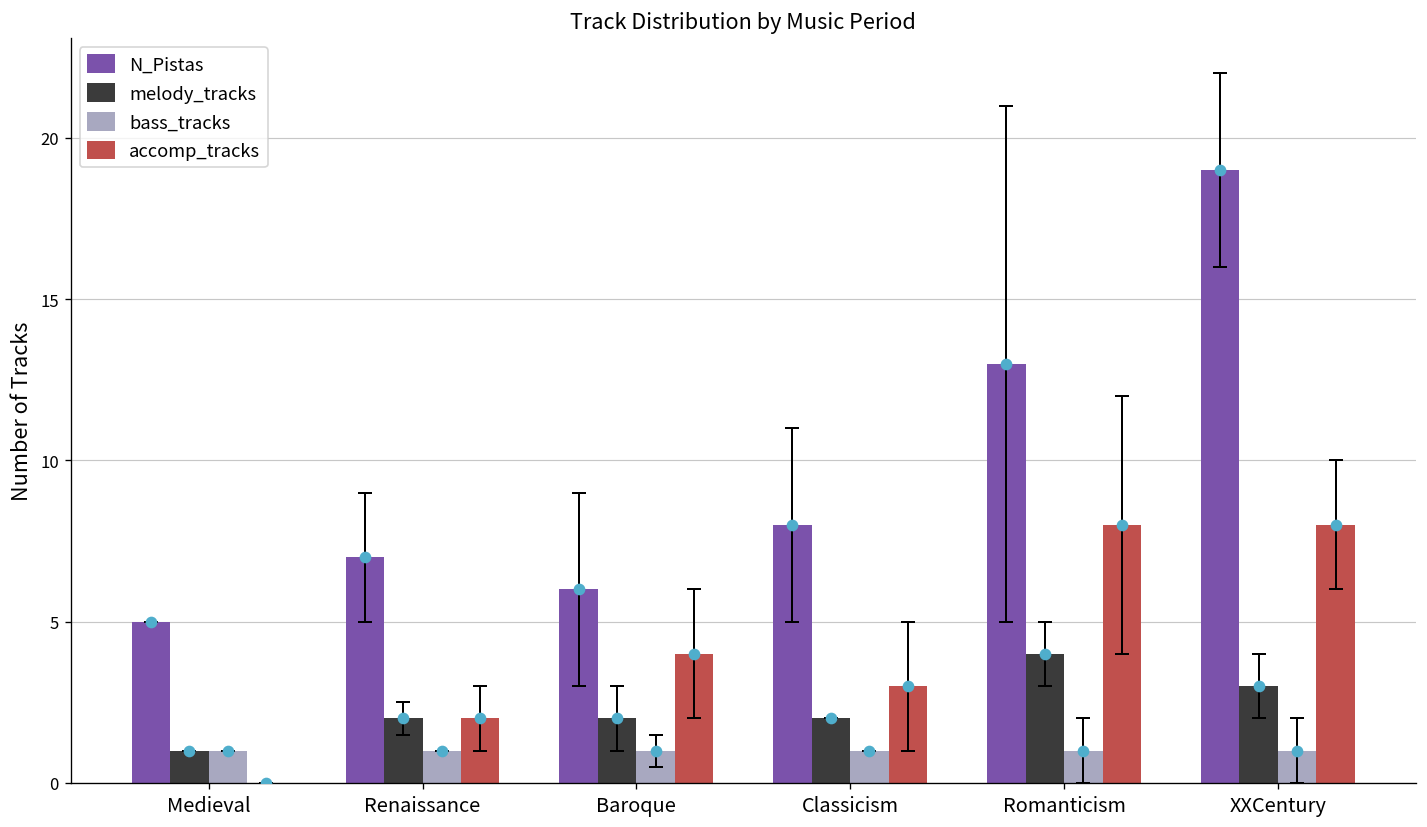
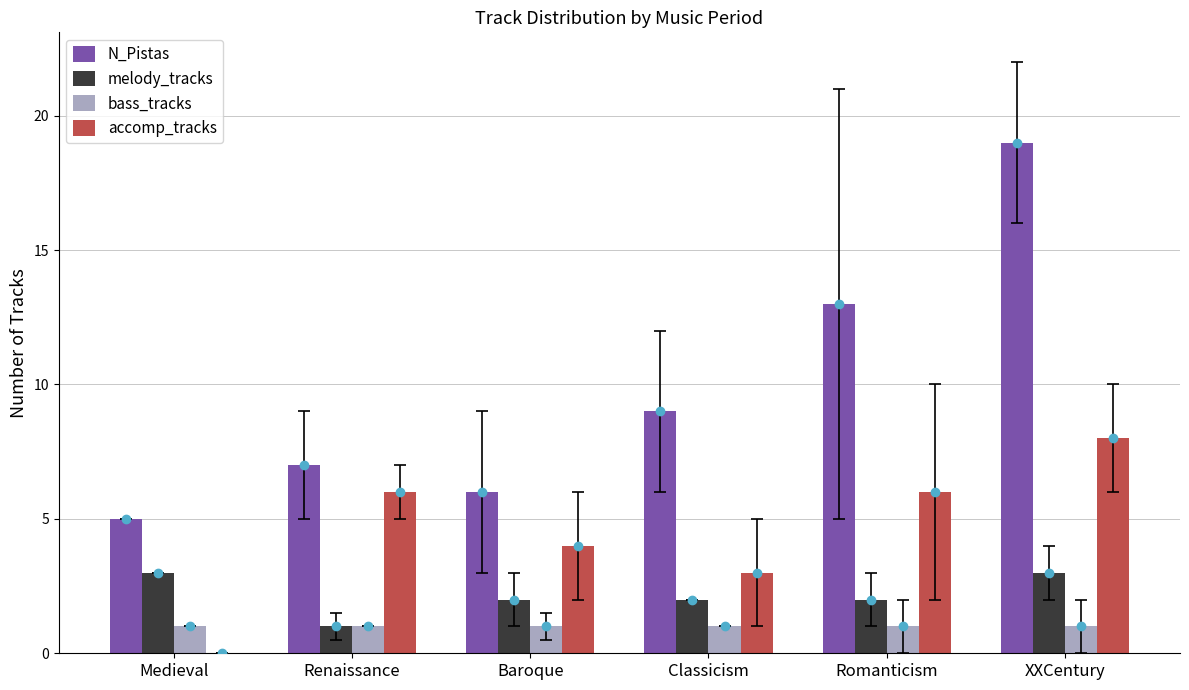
  {
    "N_Pistas": {
      "Medieval": 5,
      "Renaissance": 7,
      "Baroque": 6,
-     "Classicism": 8,
+     "Classicism": 9,
      "Romanticism": 13,
      "XXCentury": 19
    },
    "melody_tracks": {
-     "Medieval": 1,
-     "Renaissance": 2,
+     "Medieval": 3,
+     "Renaissance": 1,
      "Baroque": 2,
      "Classicism": 2,
-     "Romanticism": 4,
+     "Romanticism": 2,
      "XXCentury": 3
    },
    "bass_tracks": {
      "Medieval": 1,
      "Renaissance": 1,
      "Baroque": 1,
      "Classicism": 1,
      "Romanticism": 1,
      "XXCentury": 1
    },
    "accomp_tracks": {
      "Medieval": 0,
-     "Renaissance": 2,
+     "Renaissance": 6,
      "Baroque": 4,
      "Classicism": 3,
-     "Romanticism": 8,
+     "Romanticism": 6,
      "XXCentury": 8
    }
  }
